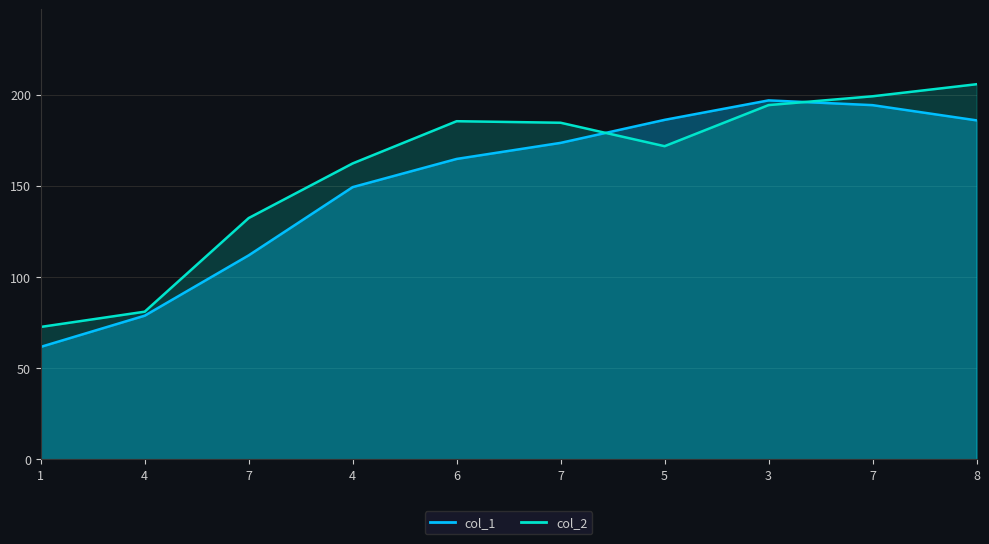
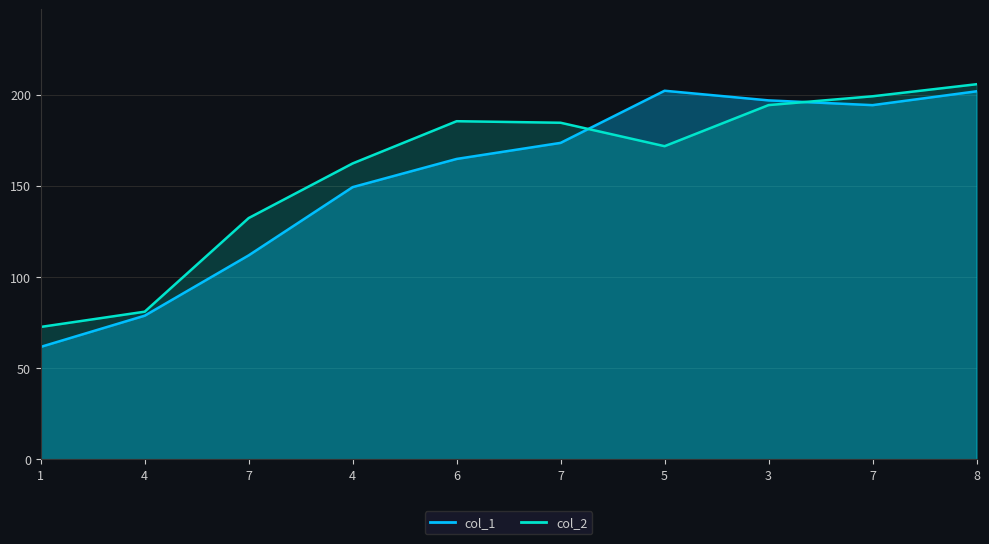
  {
    "col_1": {
      "1": 62,
      "6": 165,
-     "5": 186,
+     "5": 202,
      "3": 197,
-     "8": 186
+     "8": 202
    },
    "col_2": {
      "1": 73,
      "6": 185,
      "5": 172,
      "3": 194,
      "8": 206
    }
  }
